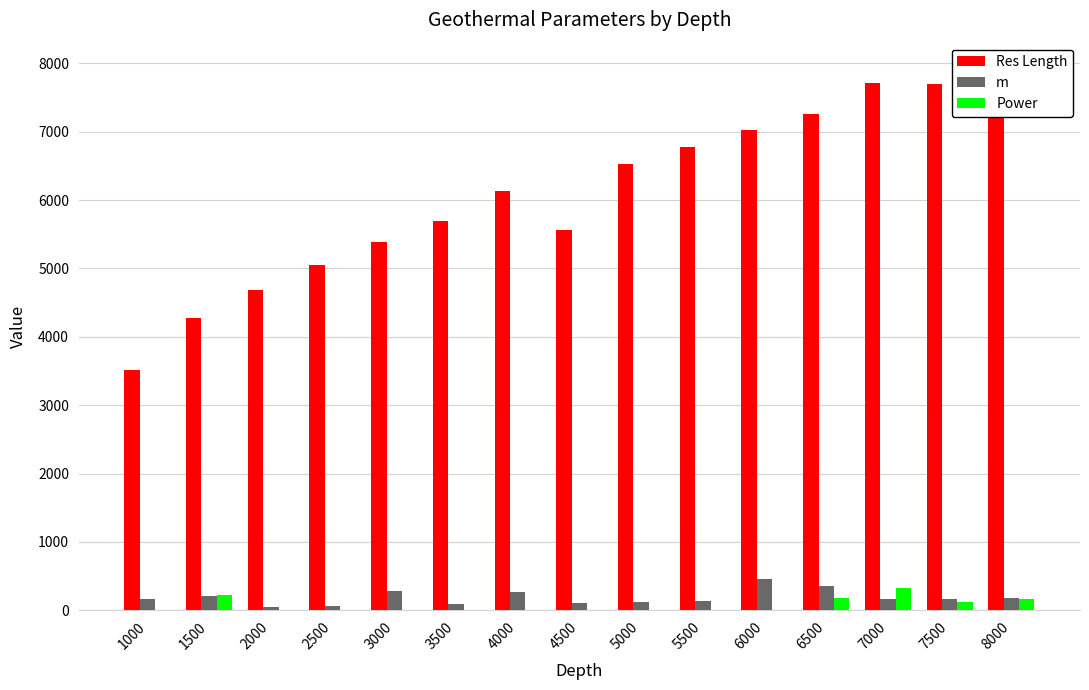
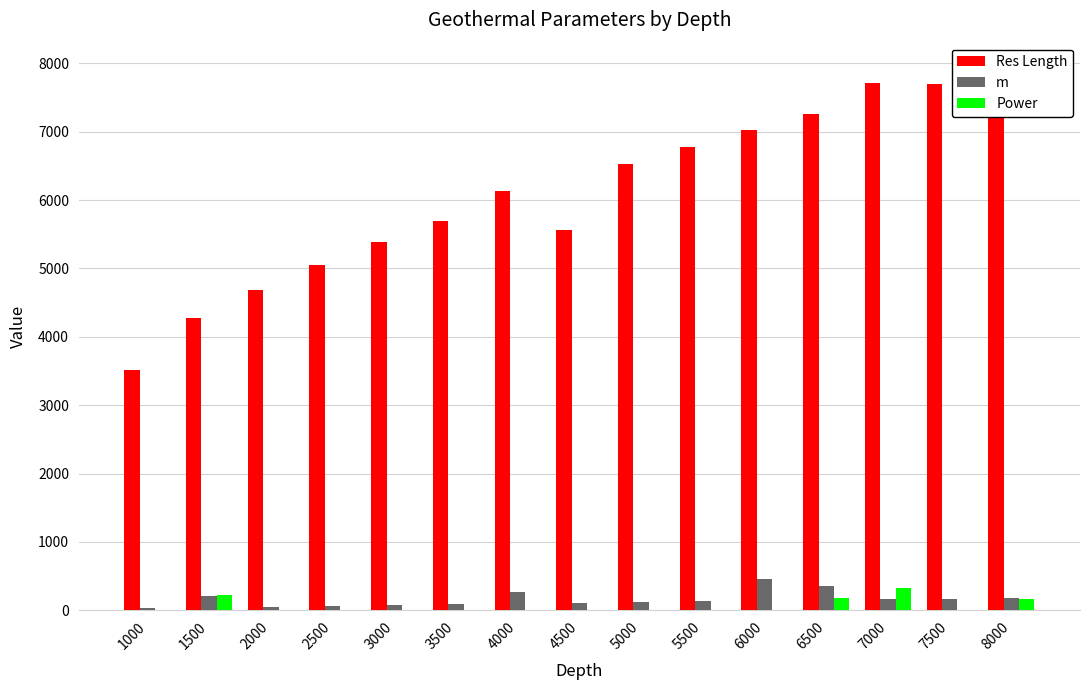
  {
    "Res Length": {
      "1000": 3500,
      "1500": 4300,
      "2000": 4700,
      "2500": 5100,
      "3000": 5400,
      "3500": 5700,
      "4000": 6100,
      "4500": 5600,
      "5000": 6500,
      "5500": 6800,
      "6000": 7000,
      "6500": 7300,
      "7000": 7700,
      "7500": 7700
    },
    "m": {
-     "1000": 200,
+     "1000": 0,
      "1500": 200,
      "2000": 100,
      "2500": 100,
-     "3000": 300,
+     "3000": 100,
      "3500": 100,
      "4000": 300,
      "4500": 100,
      "5000": 100,
      "5500": 100,
      "6000": 500,
      "6500": 400,
      "7000": 200,
      "7500": 200,
      "8000": 200
    },
    "Power": {
      "1500": 200,
      "6500": 200,
      "7000": 300,
-     "7500": 100,
+     "7500": 0,
      "8000": 200
    }
  }
